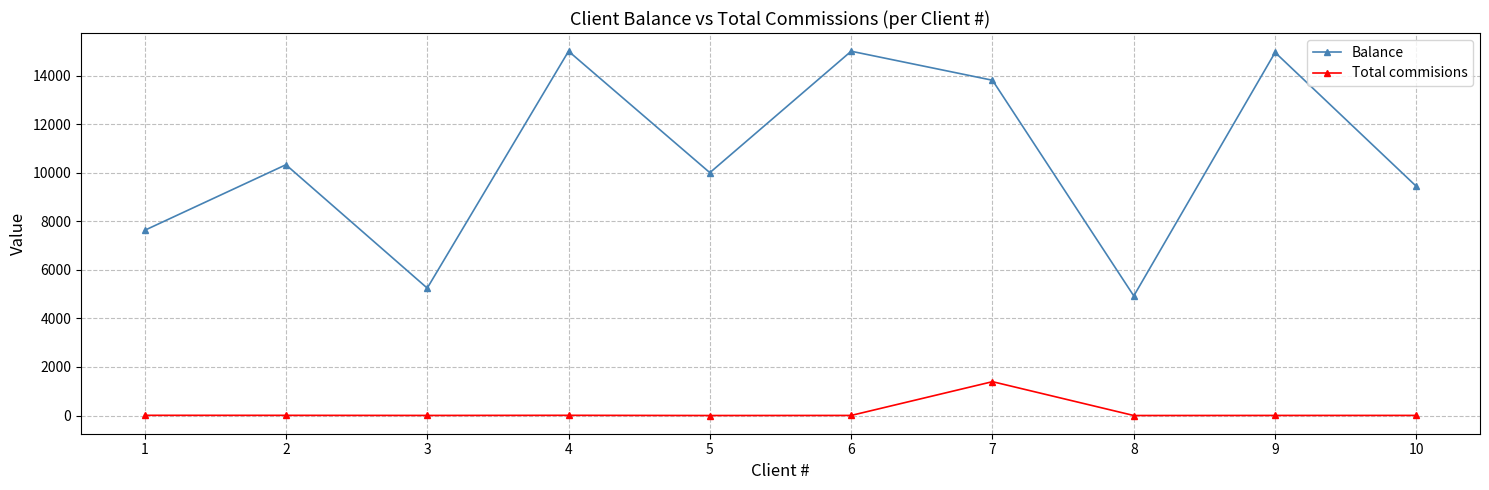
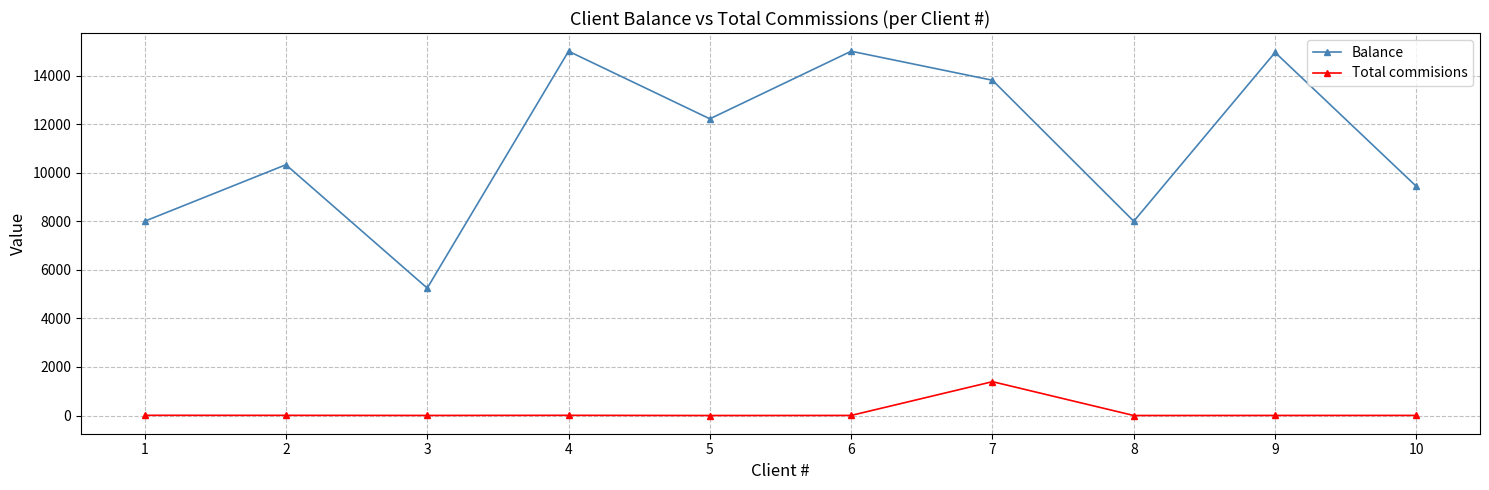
  {
    "Balance": {
-     "1": 7600,
+     "1": 8000,
      "2": 10300,
      "3": 5200,
      "4": 15000,
-     "5": 10000,
+     "5": 12200,
      "6": 15000,
      "7": 13800,
-     "8": 4900,
+     "8": 8000,
      "9": 15000,
      "10": 9400
    },
    "Total commisions": {
      "1": 0,
      "2": 0,
      "3": 0,
      "4": 0,
      "5": 0,
      "6": 0,
      "7": 1400,
      "8": 0,
      "9": 0,
      "10": 0
    }
  }
